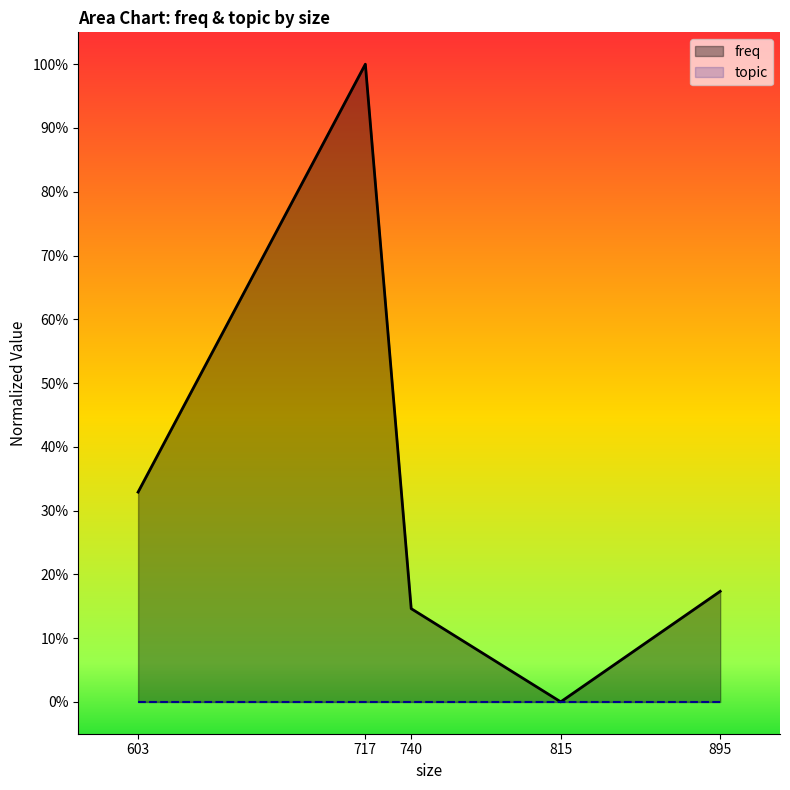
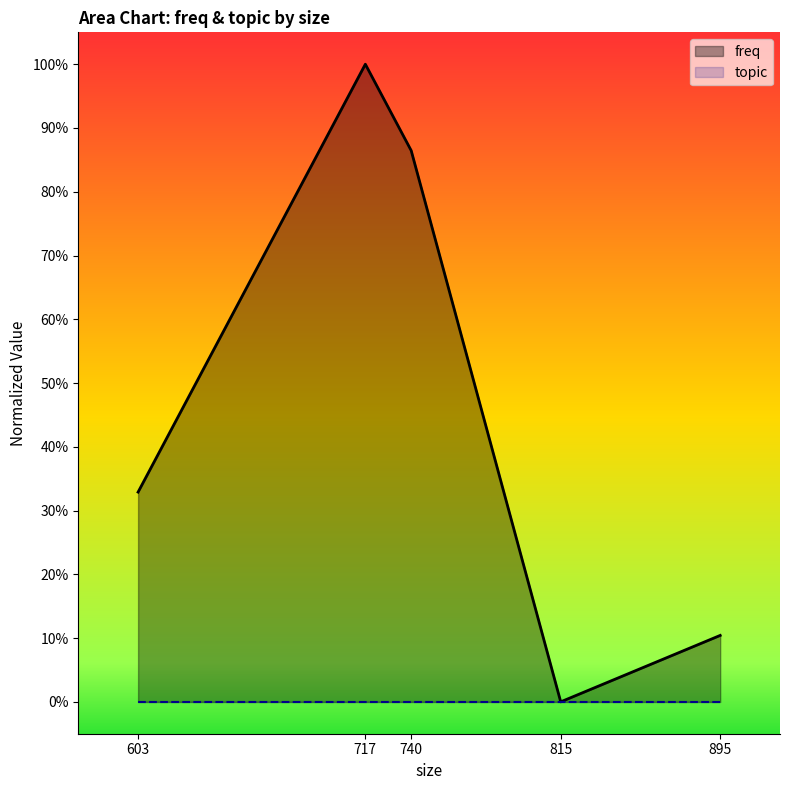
  {
    "freq": {
      "603": "33%",
      "717": "100%",
-     "740": "15%",
-     "895": "17%"
+     "740": "86%",
+     "895": "10%"
    },
    "topic": {
      "603": "0%",
      "717": "0%",
      "740": "0%",
      "895": "0%"
    }
  }
